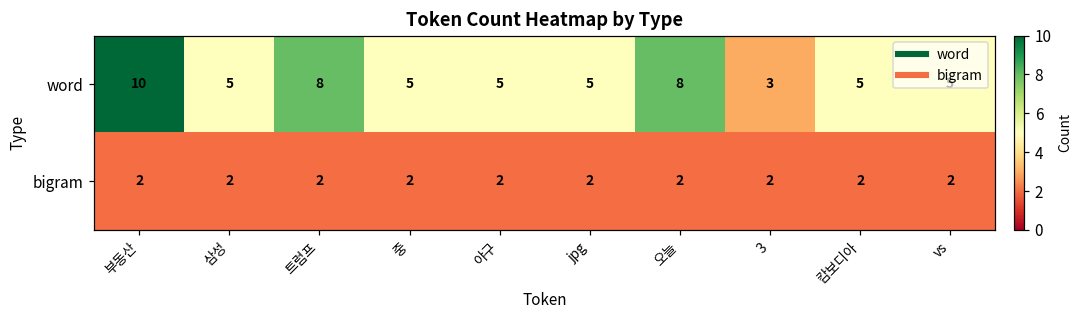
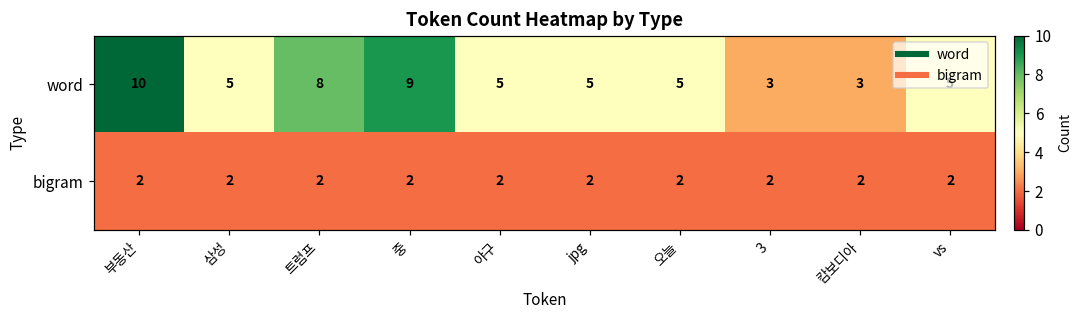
  {
    "word": {
      "부동산": 10,
      "삼성": 5,
      "트럼프": 8,
-     "중": 5,
+     "중": 9,
      "야구": 5,
      "jpg": 5,
-     "오늘": 8,
+     "오늘": 5,
      "3": 3,
-     "캄보디아": 5
+     "캄보디아": 3
    },
    "bigram": {
      "부동산": 2,
      "삼성": 2,
      "트럼프": 2,
      "중": 2,
      "야구": 2,
      "jpg": 2,
      "오늘": 2,
      "3": 2,
      "캄보디아": 2,
      "vs": 2
    }
  }
